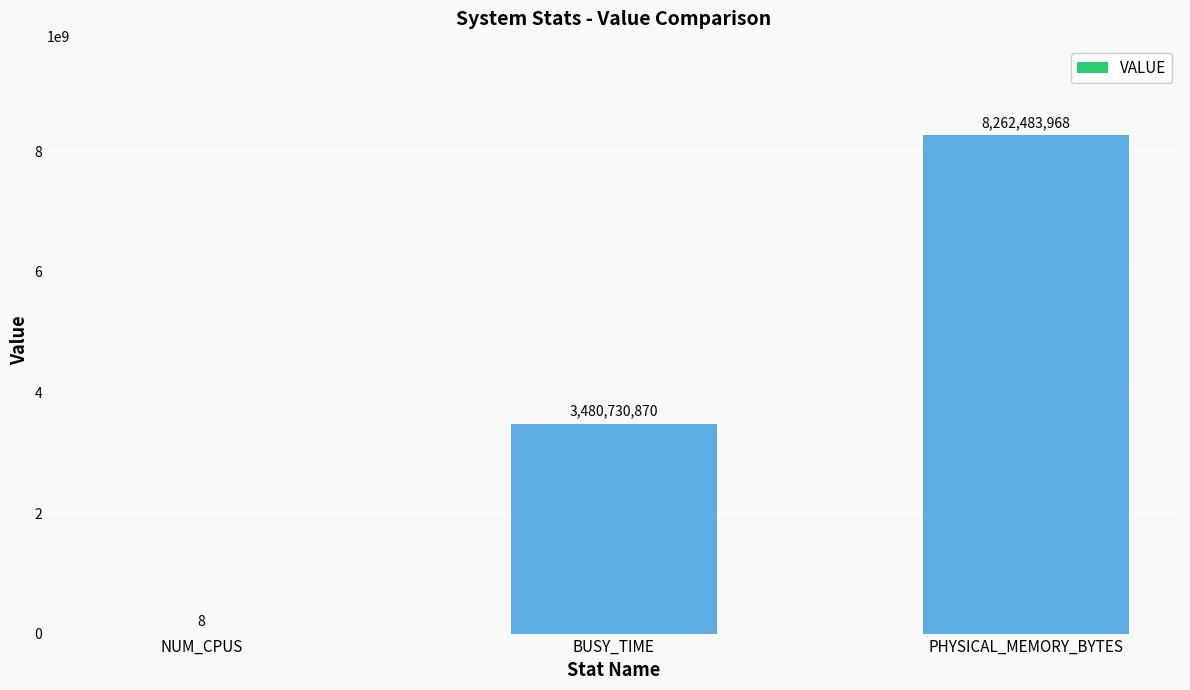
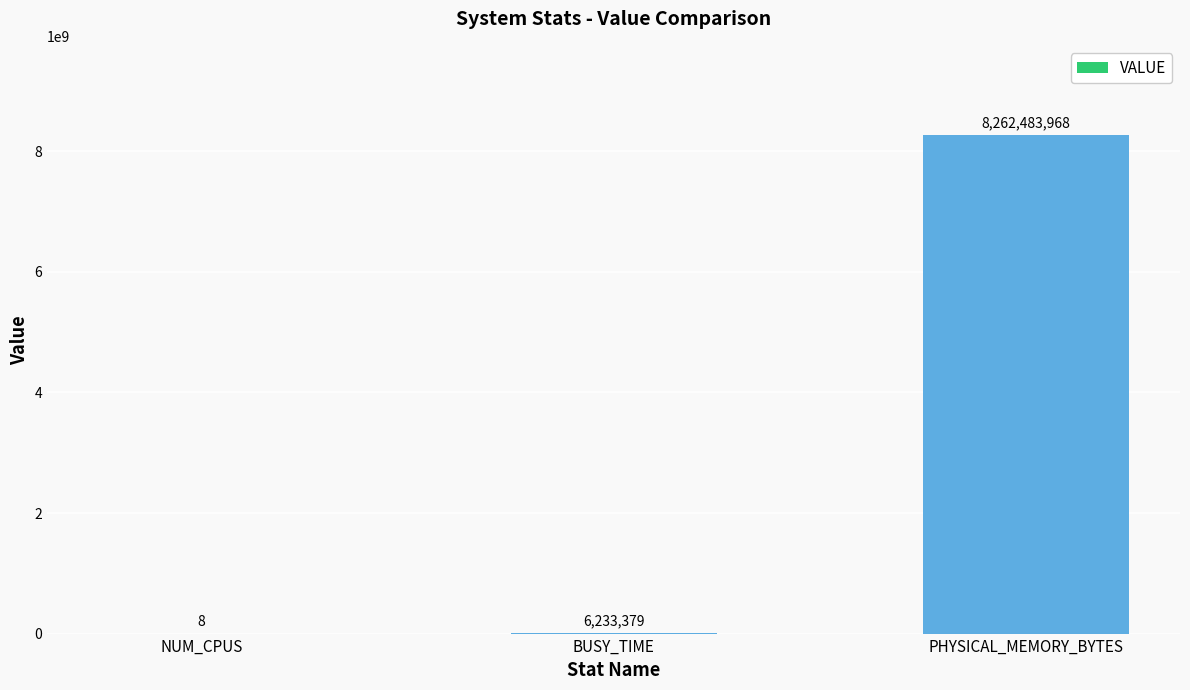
  {
    "NUM_CPUS": "8",
-   "BUSY_TIME": "3,480,730,870",
+   "BUSY_TIME": "6,233,379",
    "PHYSICAL_MEMORY_BYTES": "8,262,483,968"
  }
